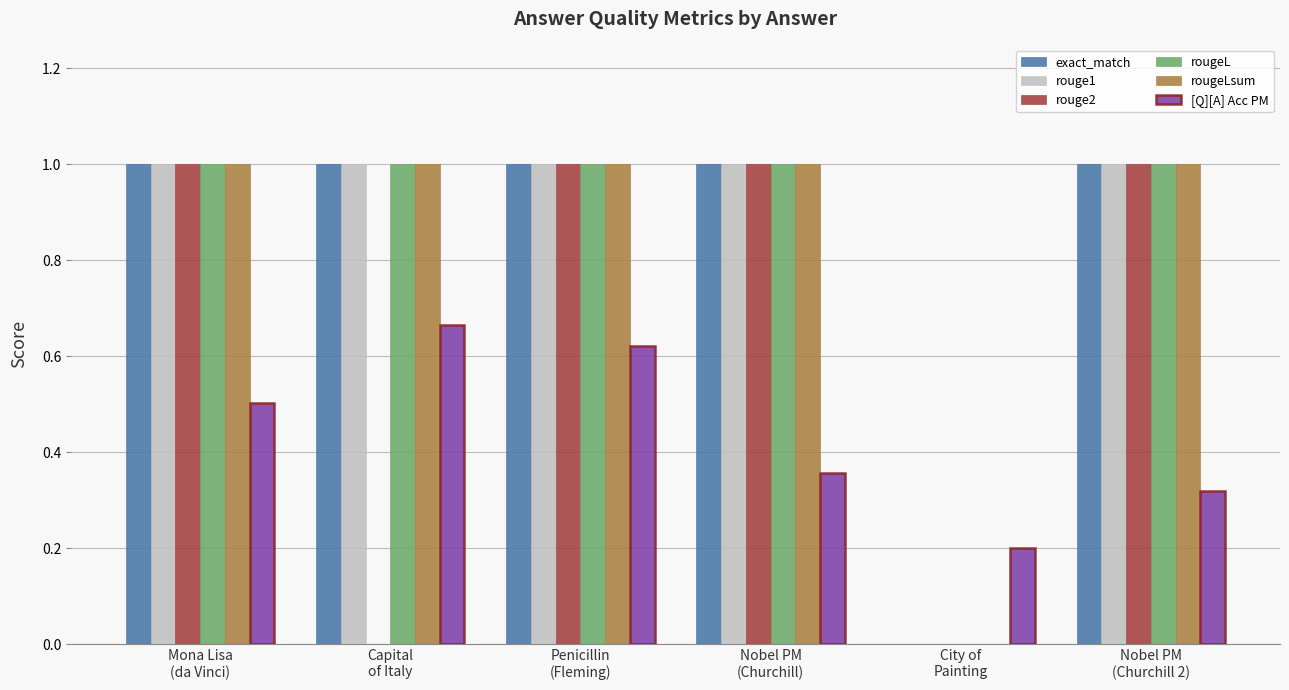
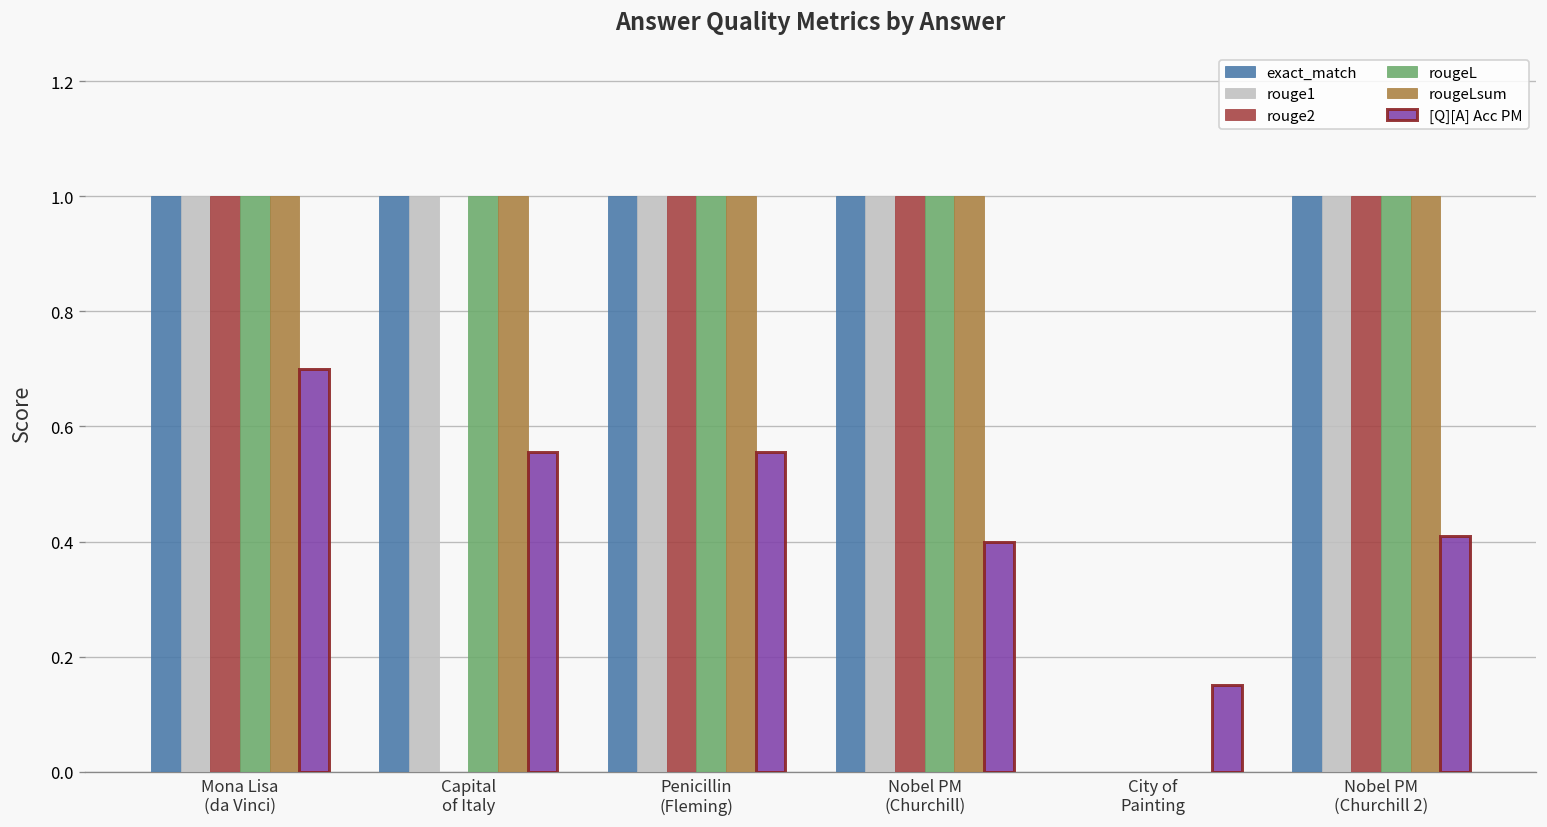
  {
    "exact_match": {
      "Mona Lisa (da Vinci)": 1.00,
      "Capital of Italy": 1.00,
      "Penicillin (Fleming)": 1.00,
      "Nobel PM (Churchill)": 1.00,
      "City of Painting": 0.00,
      "Nobel PM (Churchill 2)": 1.00
    },
    "rouge1": {
      "Mona Lisa (da Vinci)": 1.00,
      "Capital of Italy": 1.00,
      "Penicillin (Fleming)": 1.00,
      "Nobel PM (Churchill)": 1.00,
      "City of Painting": 0.00,
      "Nobel PM (Churchill 2)": 1.00
    },
    "rouge2": {
      "Mona Lisa (da Vinci)": 1.00,
      "Capital of Italy": 0.00,
      "Penicillin (Fleming)": 1.00,
      "Nobel PM (Churchill)": 1.00,
      "City of Painting": 0.00,
      "Nobel PM (Churchill 2)": 1.00
    },
    "rougeL": {
      "Mona Lisa (da Vinci)": 1.00,
      "Capital of Italy": 1.00,
      "Penicillin (Fleming)": 1.00,
      "Nobel PM (Churchill)": 1.00,
      "City of Painting": 0.00,
      "Nobel PM (Churchill 2)": 1.00
    },
    "rougeLsum": {
      "Mona Lisa (da Vinci)": 1.00,
      "Capital of Italy": 1.00,
      "Penicillin (Fleming)": 1.00,
      "Nobel PM (Churchill)": 1.00,
      "City of Painting": 0.00,
      "Nobel PM (Churchill 2)": 1.00
    },
    "[Q][A] Acc PM": {
-     "Mona Lisa (da Vinci)": 0.50,
-     "Capital of Italy": 0.66,
-     "Penicillin (Fleming)": 0.62,
-     "Nobel PM (Churchill)": 0.36,
-     "City of Painting": 0.20,
-     "Nobel PM (Churchill 2)": 0.32
+     "Mona Lisa (da Vinci)": 0.70,
+     "Capital of Italy": 0.56,
+     "Penicillin (Fleming)": 0.56,
+     "Nobel PM (Churchill)": 0.40,
+     "City of Painting": 0.15,
+     "Nobel PM (Churchill 2)": 0.41
    }
  }
